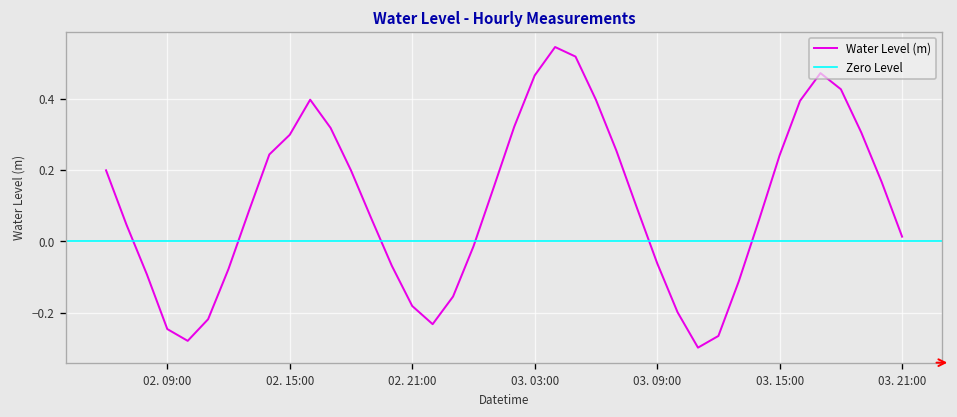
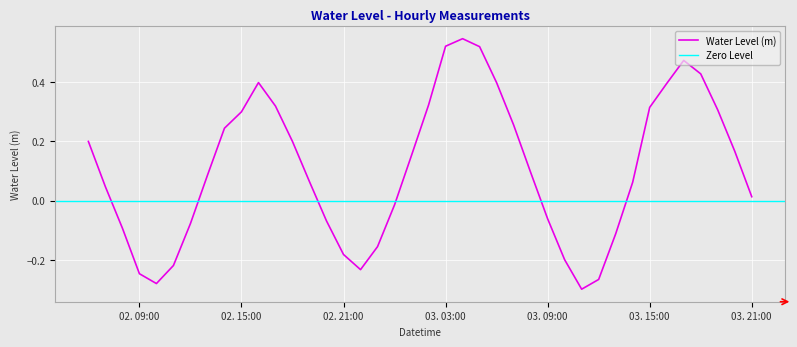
  {
    "02. 09:00": -0.25,
    "02. 15:00": 0.30,
    "02. 21:00": -0.18,
-   "03. 03:00": 0.47,
+   "03. 03:00": 0.52,
    "03. 09:00": -0.06,
-   "03. 15:00": 0.24,
+   "03. 15:00": 0.31,
    "03. 21:00": 0.01
  }
